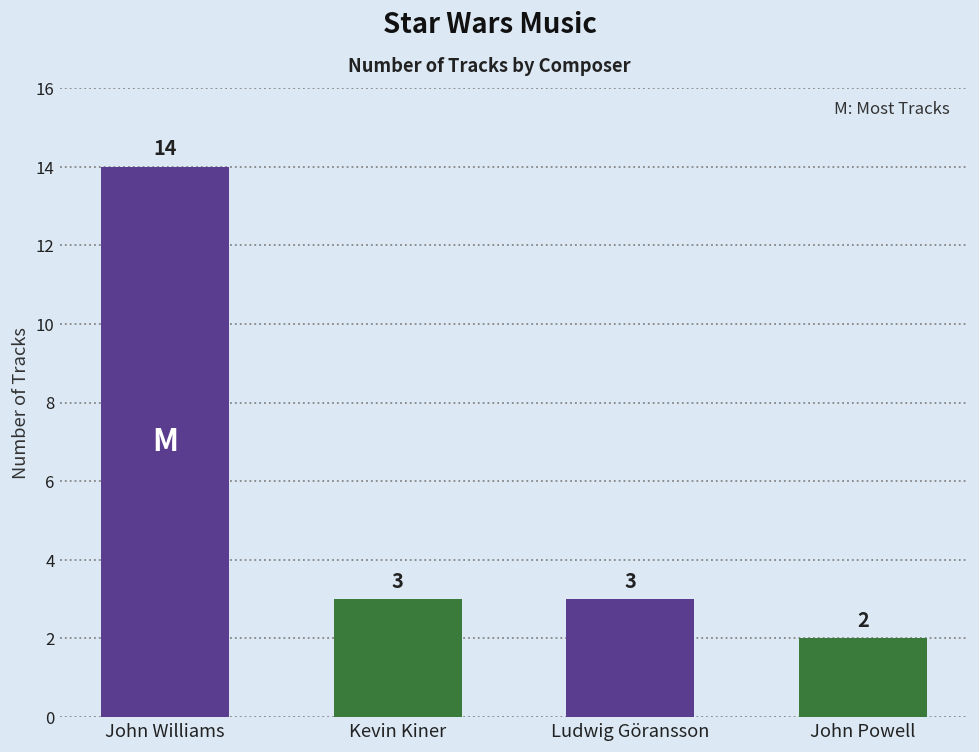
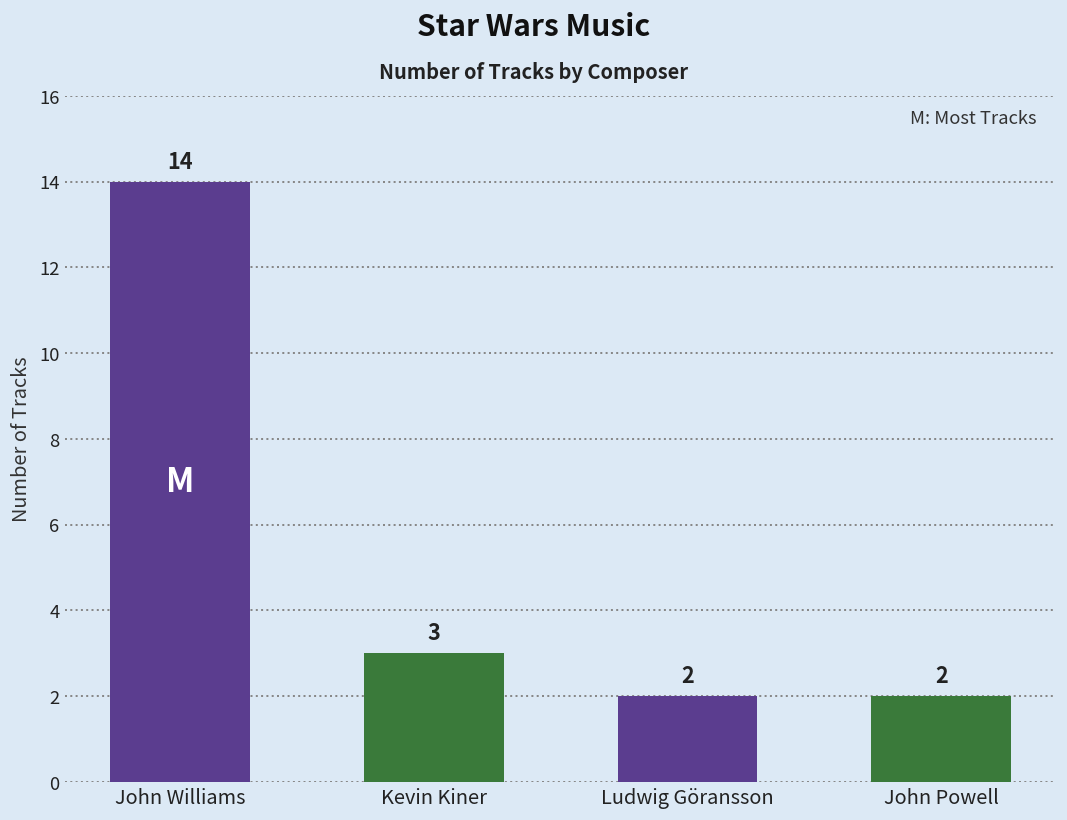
  {
    "John Williams": 14,
    "Kevin Kiner": 3,
-   "Ludwig Göransson": 3,
+   "Ludwig Göransson": 2,
    "John Powell": 2
  }
